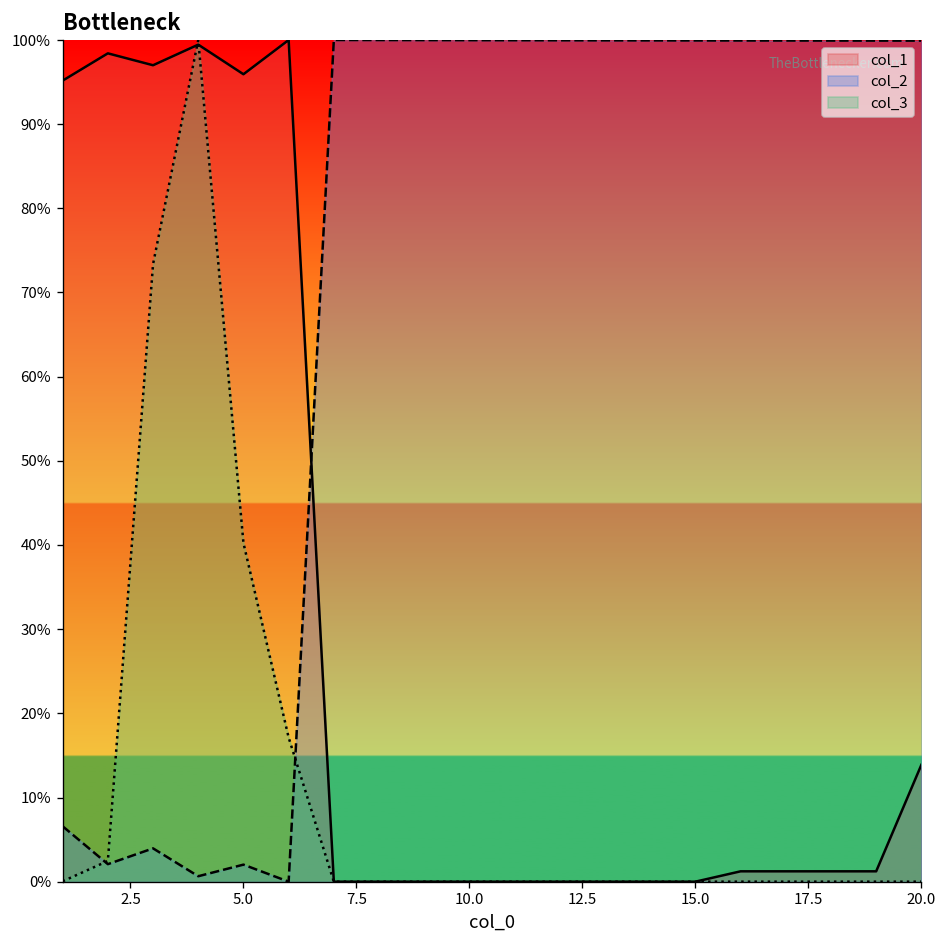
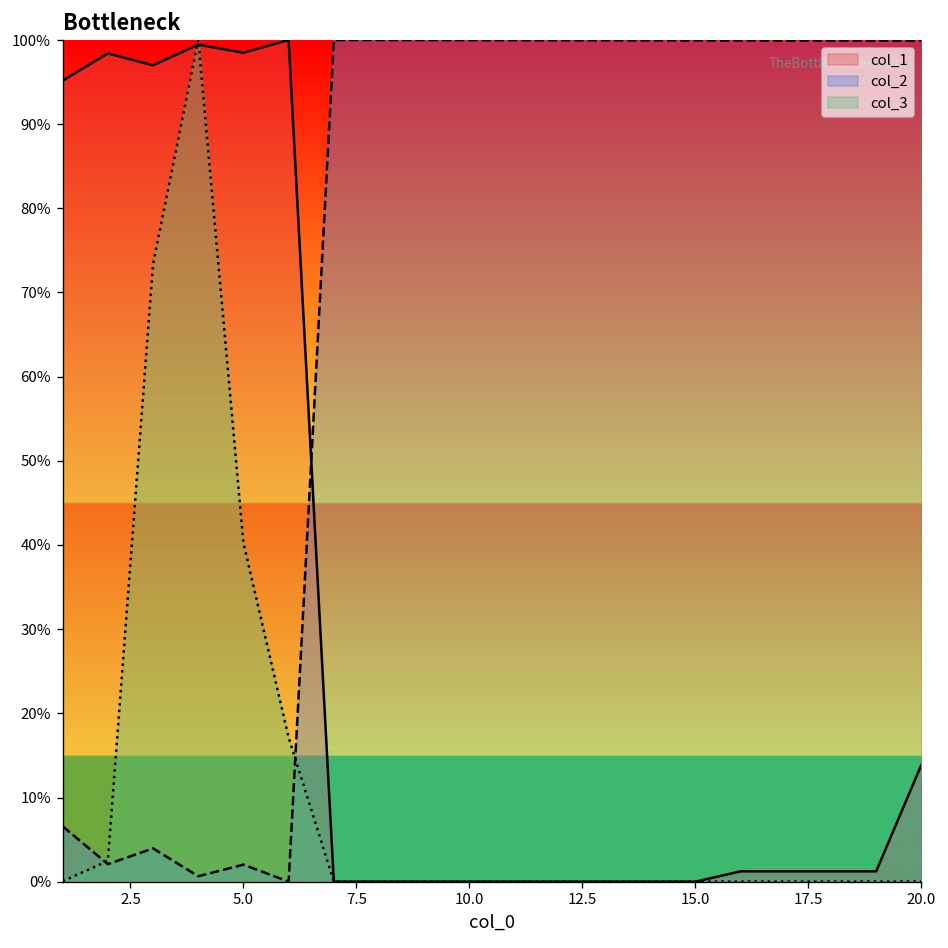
  {
    "col_1": {
-     "5.0": "96%",
+     "5.0": "98%",
      "20.0": "14%"
    }
  }
